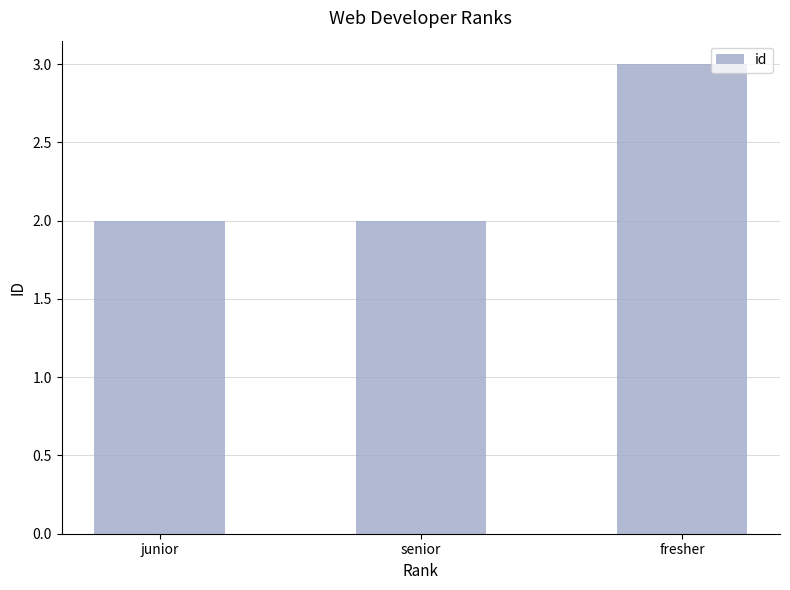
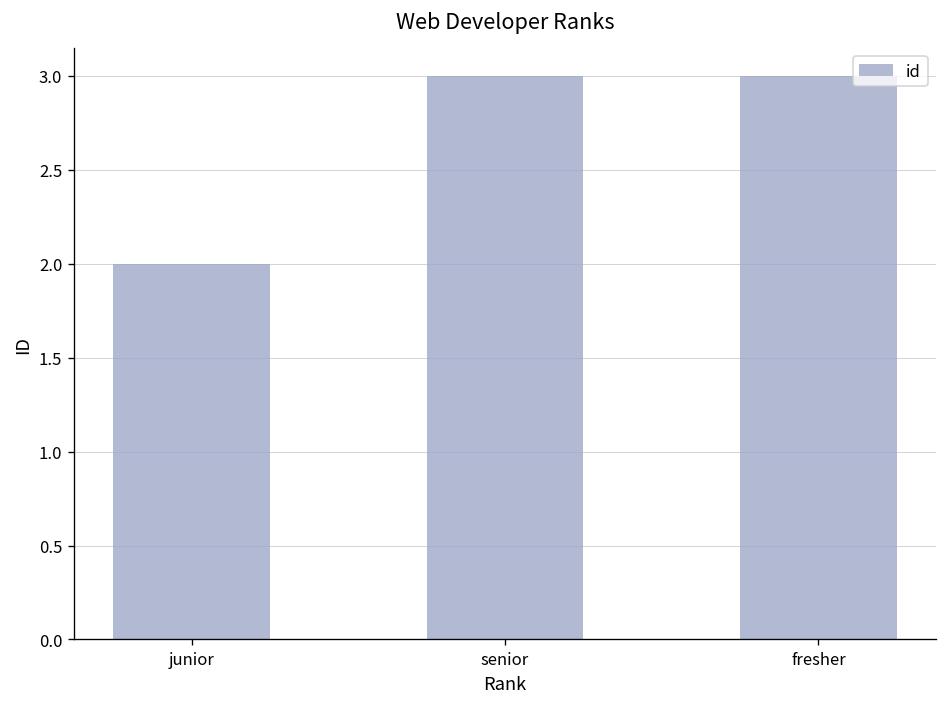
  {
    "junior": 2,
-   "senior": 2,
+   "senior": 3,
    "fresher": 3
  }
